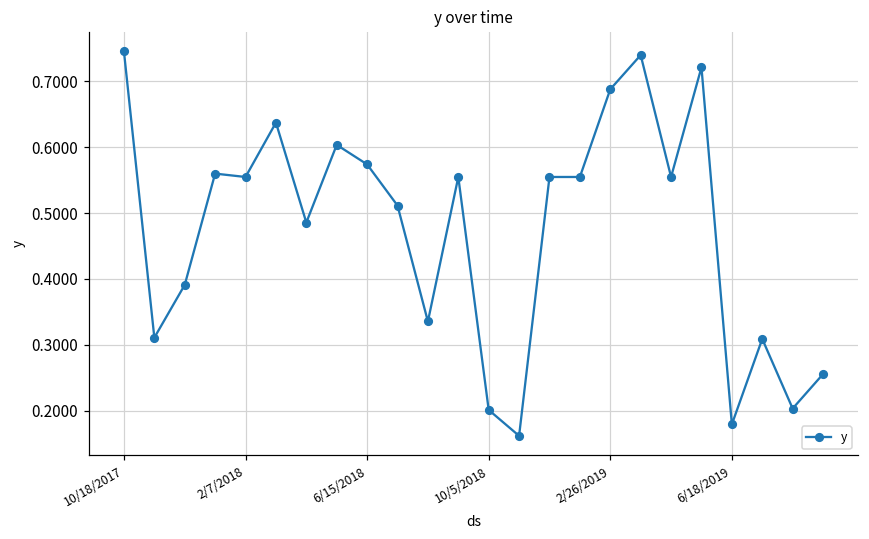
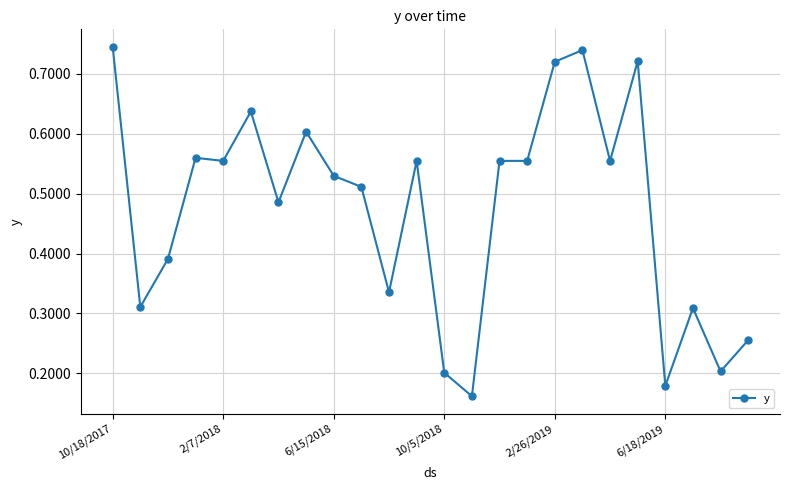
  {
    "10/18/2017": 0.75,
    "2/7/2018": 0.55,
-   "6/15/2018": 0.57,
+   "6/15/2018": 0.53,
    "10/5/2018": 0.20,
-   "2/26/2019": 0.69,
+   "2/26/2019": 0.72,
    "6/18/2019": 0.18
  }
